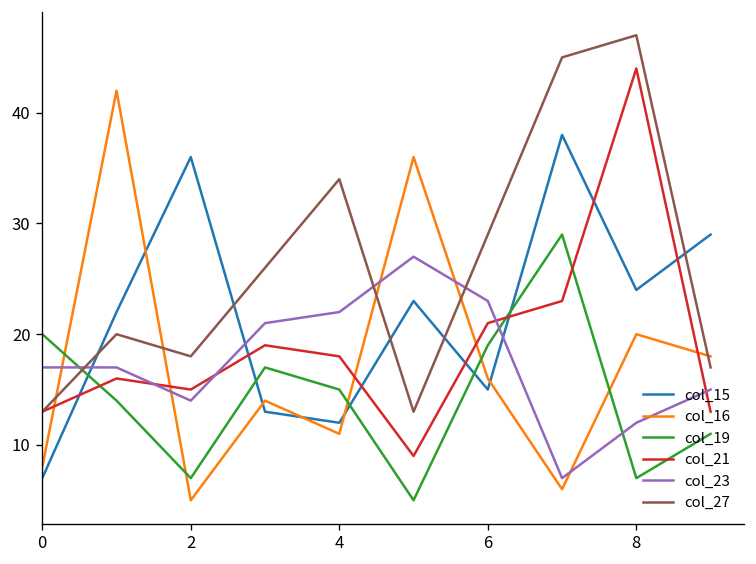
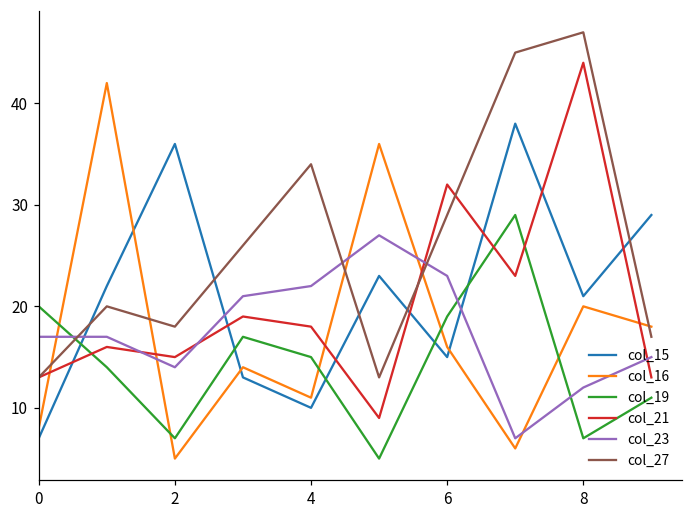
  {
    "col_15": {
      "0": 7,
      "2": 36,
-     "4": 12,
+     "4": 10,
      "6": 15,
-     "8": 24
+     "8": 21
    },
    "col_16": {
      "0": 8,
      "2": 5,
      "4": 11,
      "6": 16,
      "8": 20
    },
    "col_19": {
      "0": 20,
      "2": 7,
      "4": 15,
      "6": 19,
      "8": 7
    },
    "col_21": {
      "2": 15,
      "4": 18,
-     "6": 21,
+     "6": 32,
      "8": 44
    },
    "col_23": {
      "0": 17,
      "2": 14,
      "4": 22,
      "6": 23,
      "8": 12
    },
    "col_27": {
      "2": 18,
      "4": 34,
      "6": 29,
      "8": 47
    }
  }
